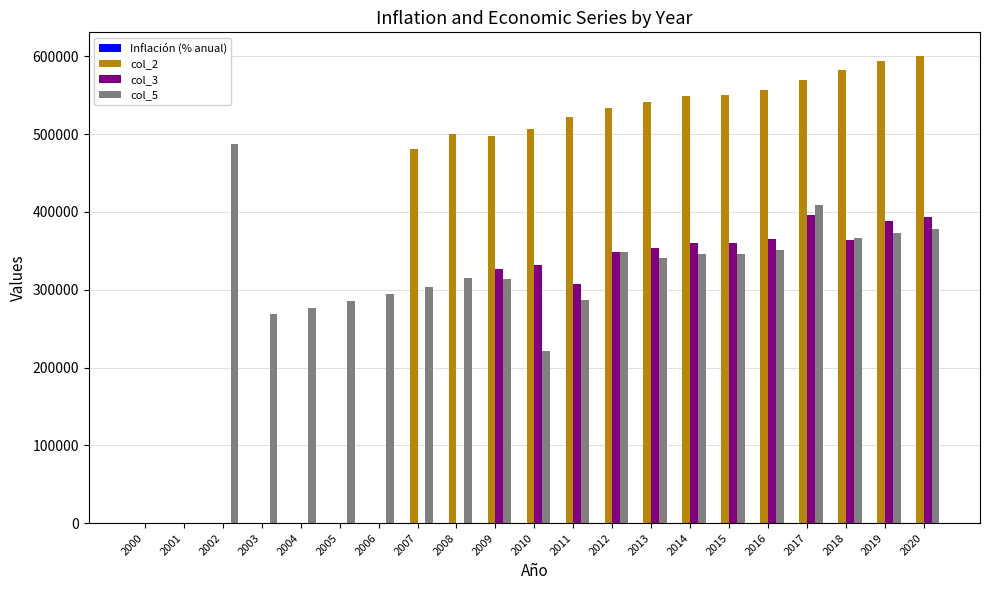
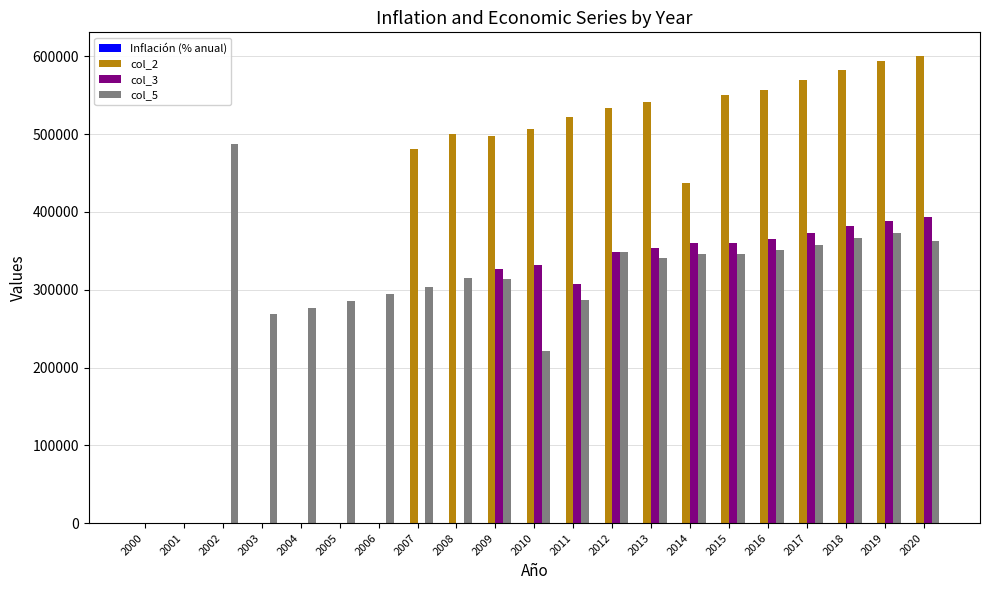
  {
    "col_2": {
      "2000": 0,
      "2001": 0,
      "2002": 0,
      "2003": 0,
      "2004": 0,
      "2005": 0,
      "2006": 0,
      "2007": 480000,
      "2008": 500000,
      "2009": 500000,
      "2010": 510000,
      "2011": 520000,
      "2012": 530000,
      "2013": 540000,
-     "2014": 550000,
+     "2014": 440000,
      "2015": 550000,
      "2016": 560000,
      "2017": 570000,
      "2018": 580000,
      "2019": 590000,
      "2020": 600000
    },
    "col_3": {
      "2000": 0,
      "2001": 0,
      "2002": 0,
      "2003": 0,
      "2004": 0,
      "2005": 0,
      "2006": 0,
      "2007": 0,
      "2008": 0,
      "2009": 330000,
      "2010": 330000,
      "2011": 310000,
      "2012": 350000,
      "2013": 350000,
      "2014": 360000,
      "2015": 360000,
      "2016": 360000,
-     "2017": 400000,
-     "2018": 360000,
+     "2017": 370000,
+     "2018": 380000,
      "2019": 390000,
      "2020": 390000
    },
    "col_5": {
      "2000": 0,
      "2001": 0,
      "2002": 490000,
      "2003": 270000,
      "2004": 280000,
      "2005": 290000,
      "2006": 290000,
      "2007": 300000,
      "2008": 310000,
      "2009": 310000,
      "2010": 220000,
      "2011": 290000,
      "2012": 350000,
      "2013": 340000,
      "2014": 350000,
      "2015": 350000,
      "2016": 350000,
-     "2017": 410000,
+     "2017": 360000,
      "2018": 370000,
      "2019": 370000,
-     "2020": 380000
+     "2020": 360000
    }
  }
